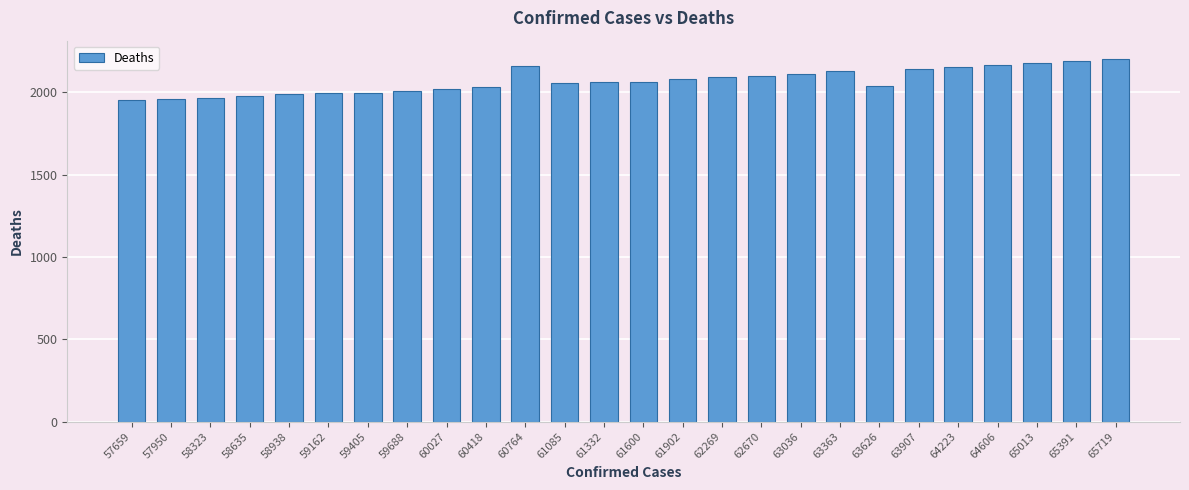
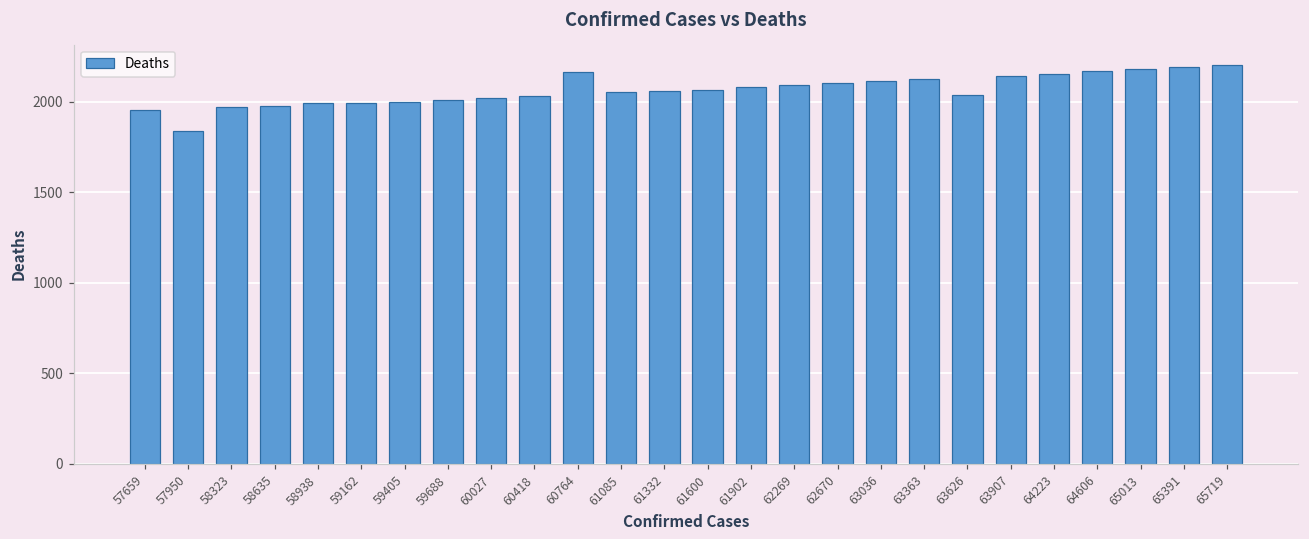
  {
    "57659": 1950,
-   "57950": 1960,
+   "57950": 1840,
    "58323": 1970,
    "58635": 1980,
    "58938": 1990,
    "59162": 1990,
    "59405": 2000,
    "59688": 2010,
    "60027": 2020,
    "60418": 2030,
    "60764": 2160,
    "61085": 2050,
    "61332": 2060,
    "61600": 2070,
    "61902": 2080,
    "62269": 2090,
    "62670": 2100,
    "63036": 2110,
    "63363": 2130,
    "63626": 2040,
    "63907": 2140,
    "64223": 2150,
    "64606": 2170,
    "65013": 2180,
    "65391": 2190,
    "65719": 2200
  }
